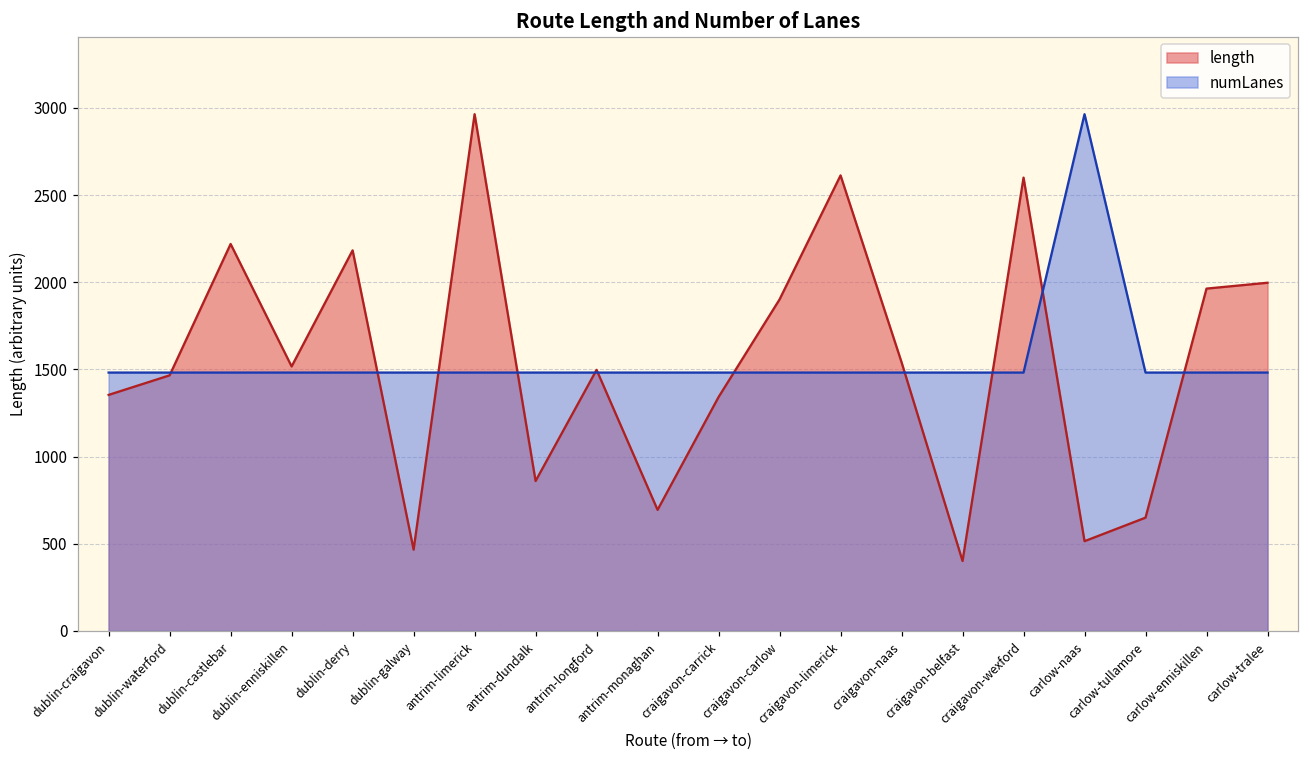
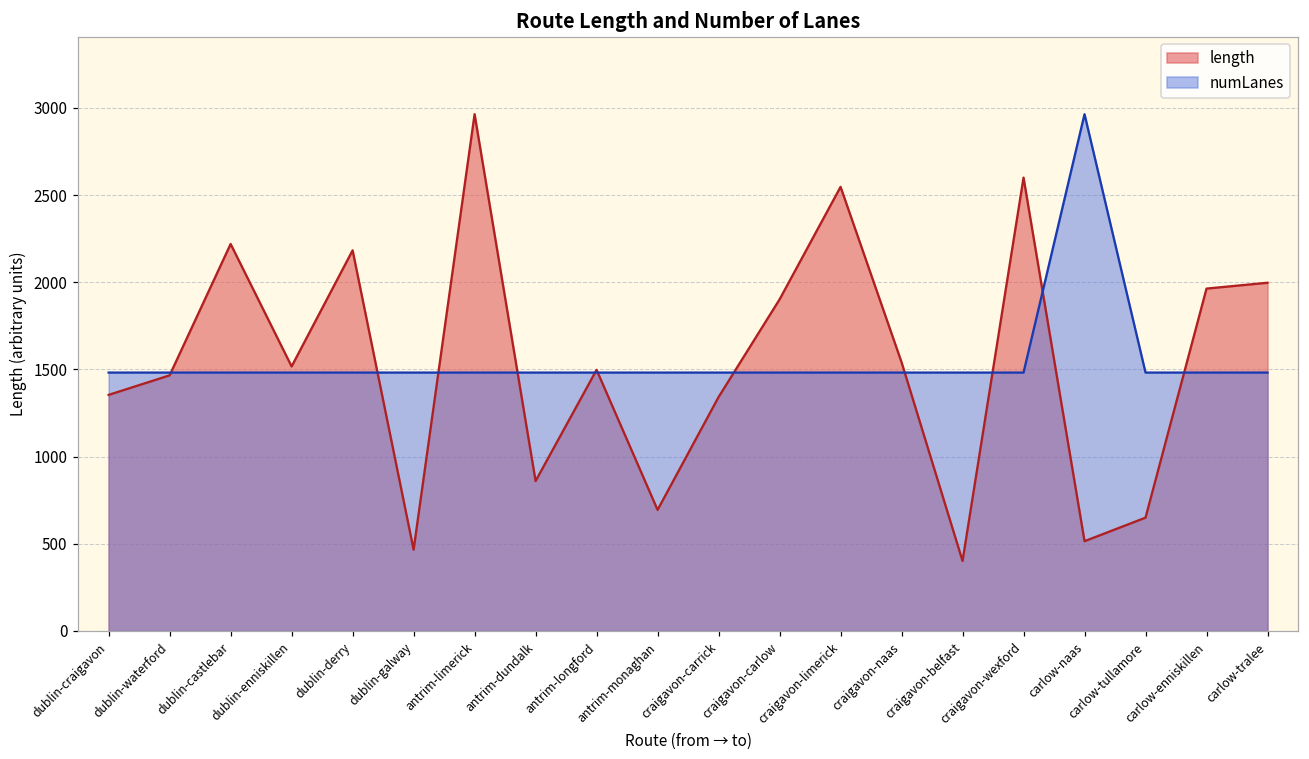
  {
    "length": {
      "dublin-craigavon": 1350,
      "dublin-castlebar": 2220,
      "dublin-enniskillen": 1520,
      "dublin-derry": 2180,
      "dublin-galway": 470,
      "antrim-limerick": 2960,
      "antrim-dundalk": 860,
      "antrim-monaghan": 690,
      "craigavon-carrick": 1340,
      "craigavon-carlow": 1900,
-     "craigavon-limerick": 2610,
+     "craigavon-limerick": 2550,
      "craigavon-naas": 1540,
      "craigavon-belfast": 400,
      "craigavon-wexford": 2600,
      "carlow-naas": 510,
      "carlow-tullamore": 650,
      "carlow-enniskillen": 1960,
      "carlow-tralee": 2000
    },
    "numLanes": {
      "dublin-craigavon": 1480,
      "dublin-castlebar": 1480,
      "dublin-enniskillen": 1480,
      "dublin-derry": 1480,
      "dublin-galway": 1480,
      "antrim-limerick": 1480,
      "antrim-dundalk": 1480,
      "antrim-monaghan": 1480,
      "craigavon-carrick": 1480,
      "craigavon-carlow": 1480,
      "craigavon-limerick": 1480,
      "craigavon-naas": 1480,
      "craigavon-belfast": 1480,
      "craigavon-wexford": 1480,
      "carlow-naas": 2960,
      "carlow-tullamore": 1480,
      "carlow-enniskillen": 1480,
      "carlow-tralee": 1480
    }
  }
